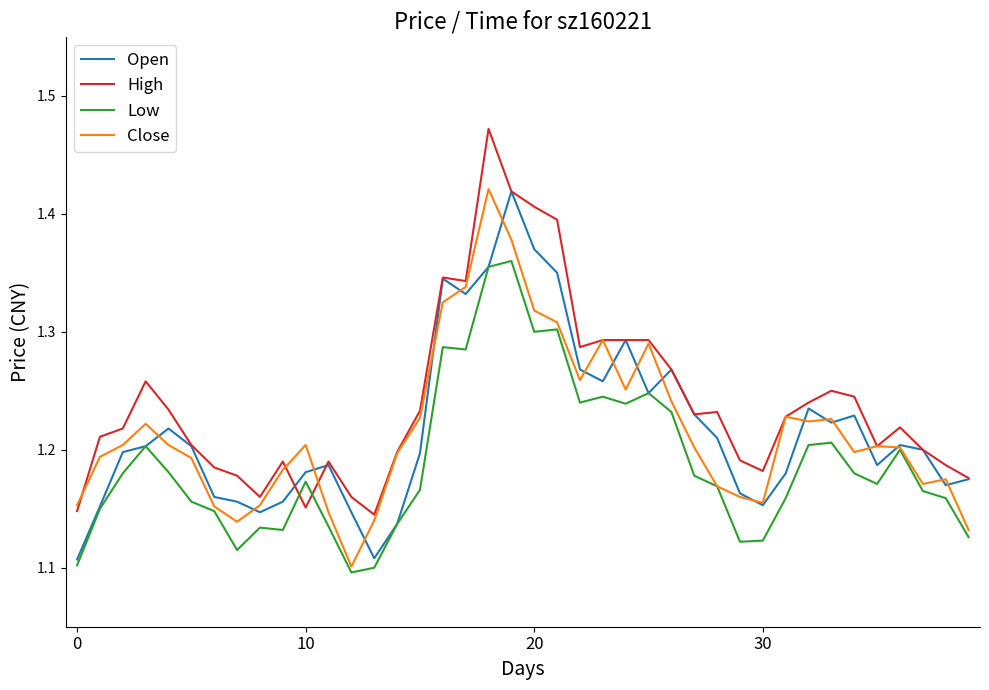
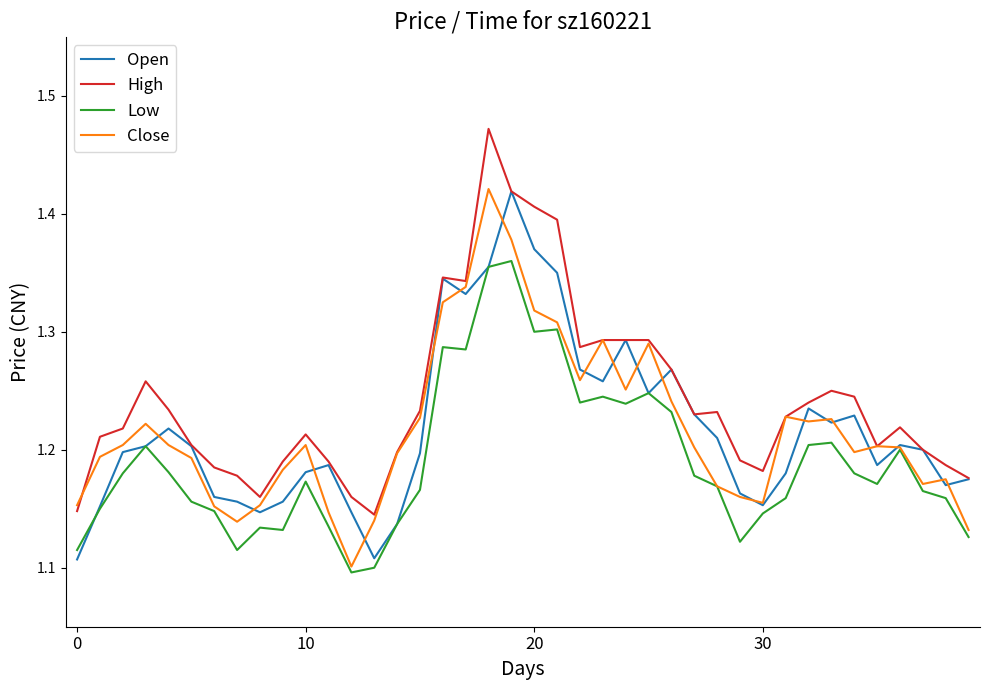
  {
    "Open": {
      "0": 1.107,
      "10": 1.181,
      "20": 1.370
    },
    "High": {
      "0": 1.148,
-     "10": 1.151,
+     "10": 1.213,
      "20": 1.406,
      "30": 1.182
    },
    "Low": {
-     "0": 1.102,
+     "0": 1.115,
      "10": 1.173,
      "20": 1.300,
-     "30": 1.123
+     "30": 1.146
    },
    "Close": {
      "0": 1.153,
      "10": 1.204,
      "20": 1.318
    }
  }
